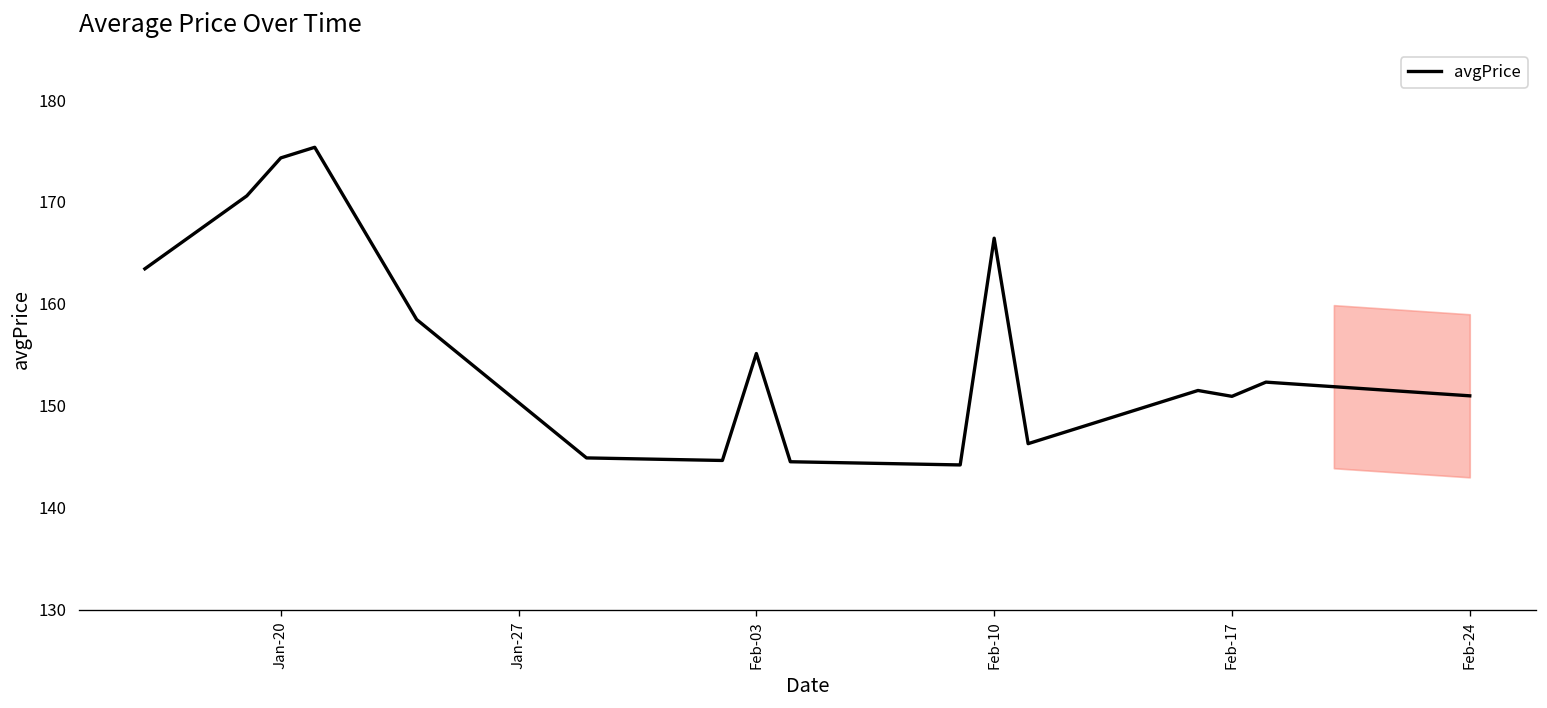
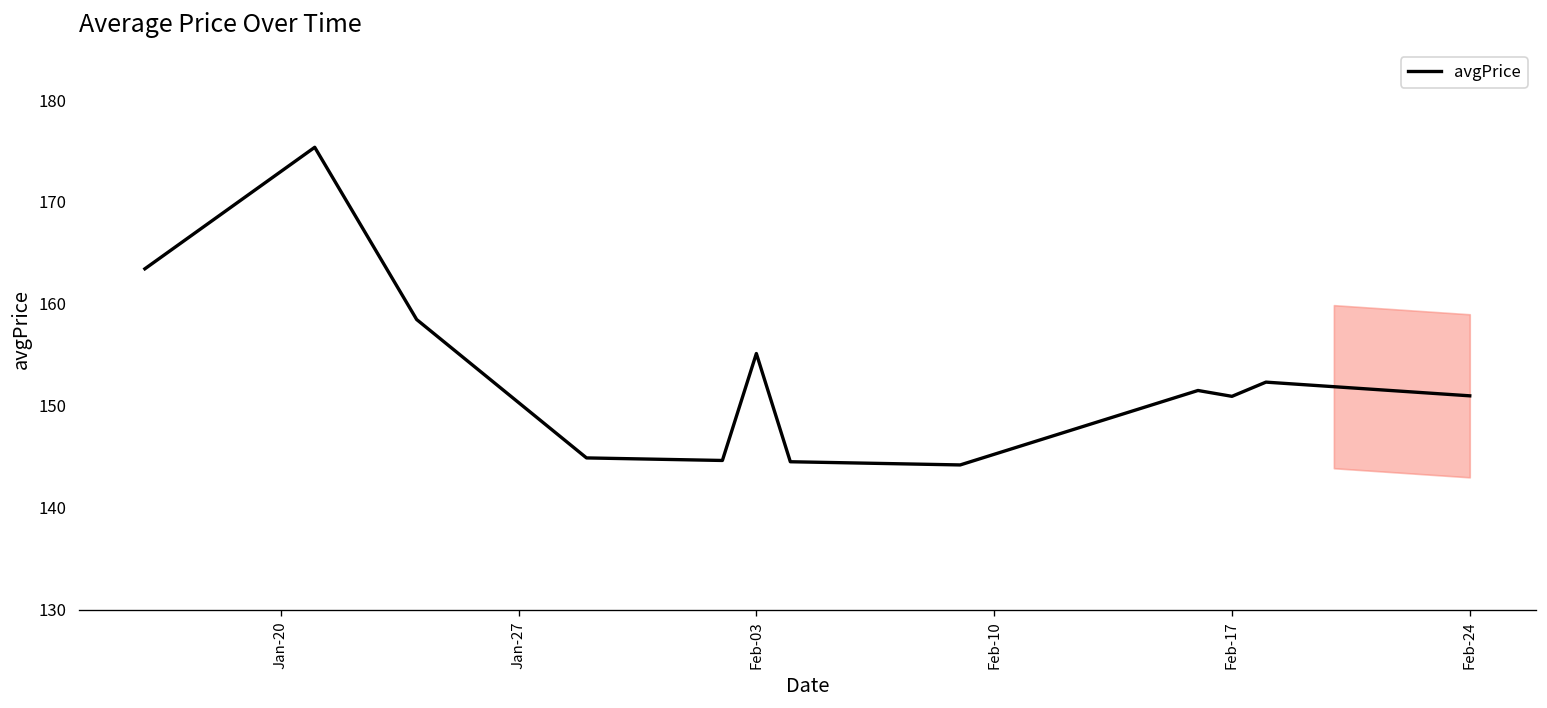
  {
    "avgPrice": {
-     "Jan-20": 174,
+     "Jan-20": 173,
      "Jan-27": 150,
      "Feb-03": 155,
-     "Feb-10": 166,
+     "Feb-10": 145,
      "Feb-17": 151,
      "Feb-24": 151
    }
  }
